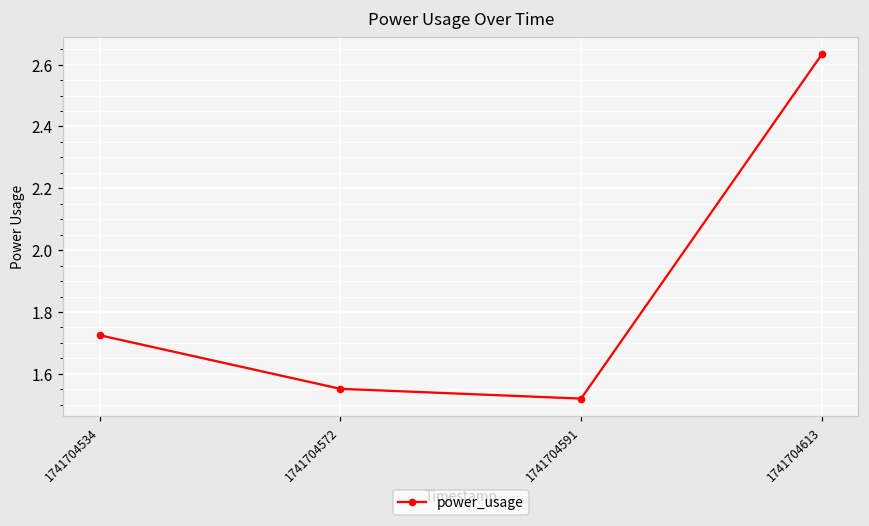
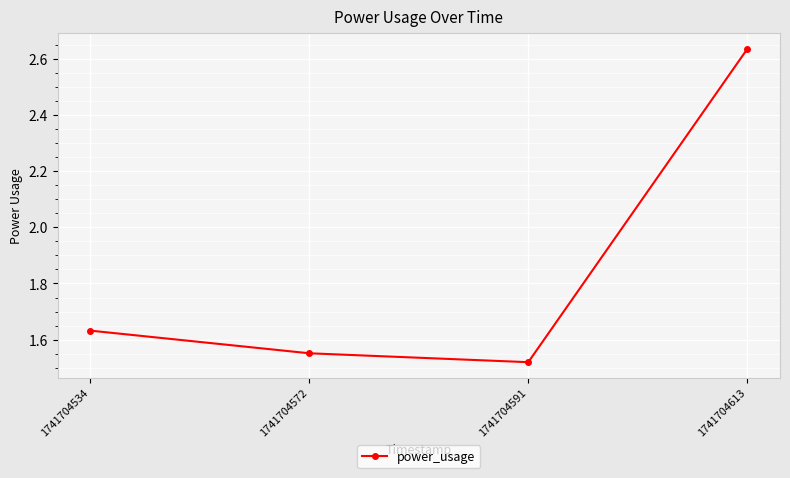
  {
-   "1741704534": 1.73,
+   "1741704534": 1.63,
    "1741704572": 1.55,
    "1741704591": 1.52,
    "1741704613": 2.63
  }
